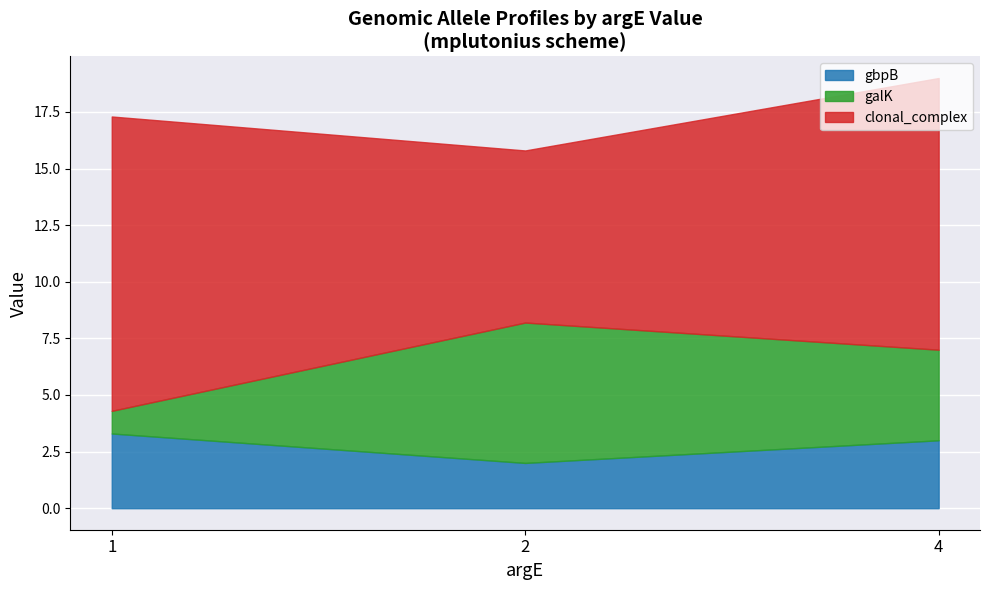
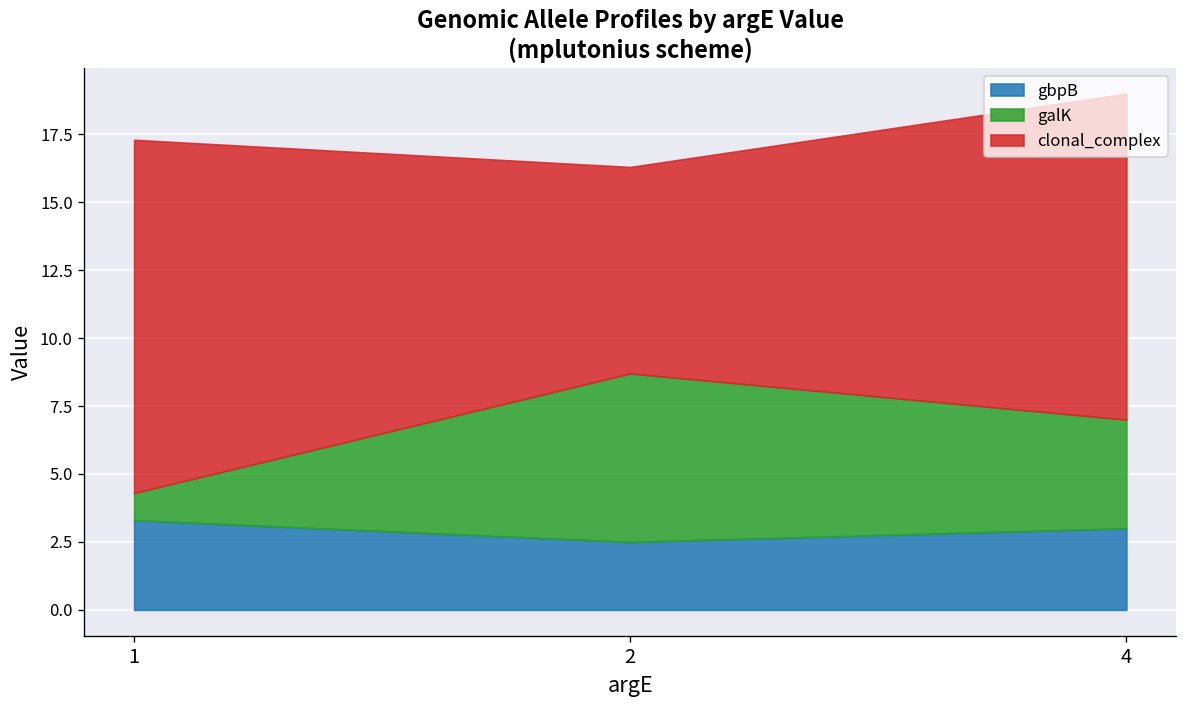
  {
    "gbpB": {
      "1": 3.3,
-     "2": 2.0,
+     "2": 2.5,
      "4": 3.0
    },
    "galK": {
      "1": 1.0,
      "2": 6.2,
      "4": 4.0
    },
    "clonal_complex": {
      "1": 13.0,
      "2": 7.6
    }
  }
